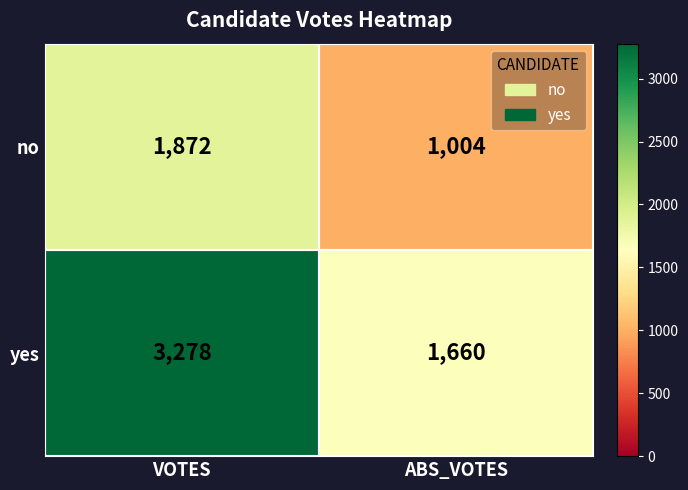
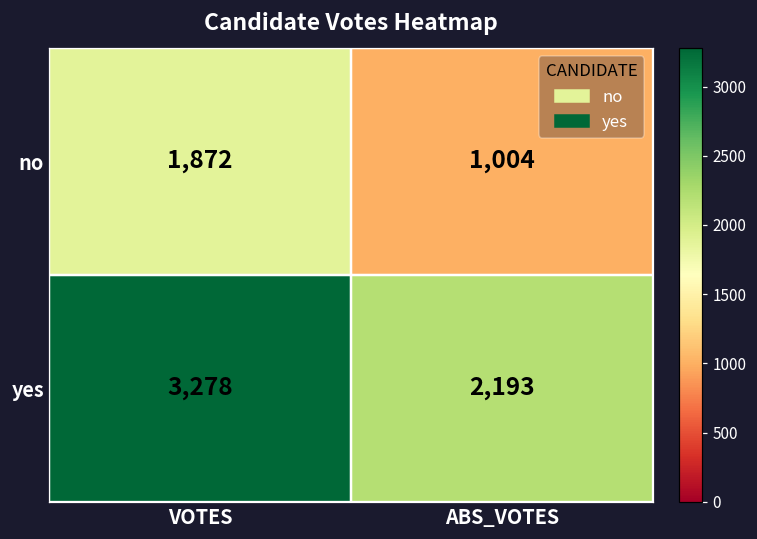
  {
    "no": {
      "VOTES": "1,872",
      "ABS_VOTES": "1,004"
    },
    "yes": {
      "VOTES": "3,278",
-     "ABS_VOTES": "1,660"
+     "ABS_VOTES": "2,193"
    }
  }
